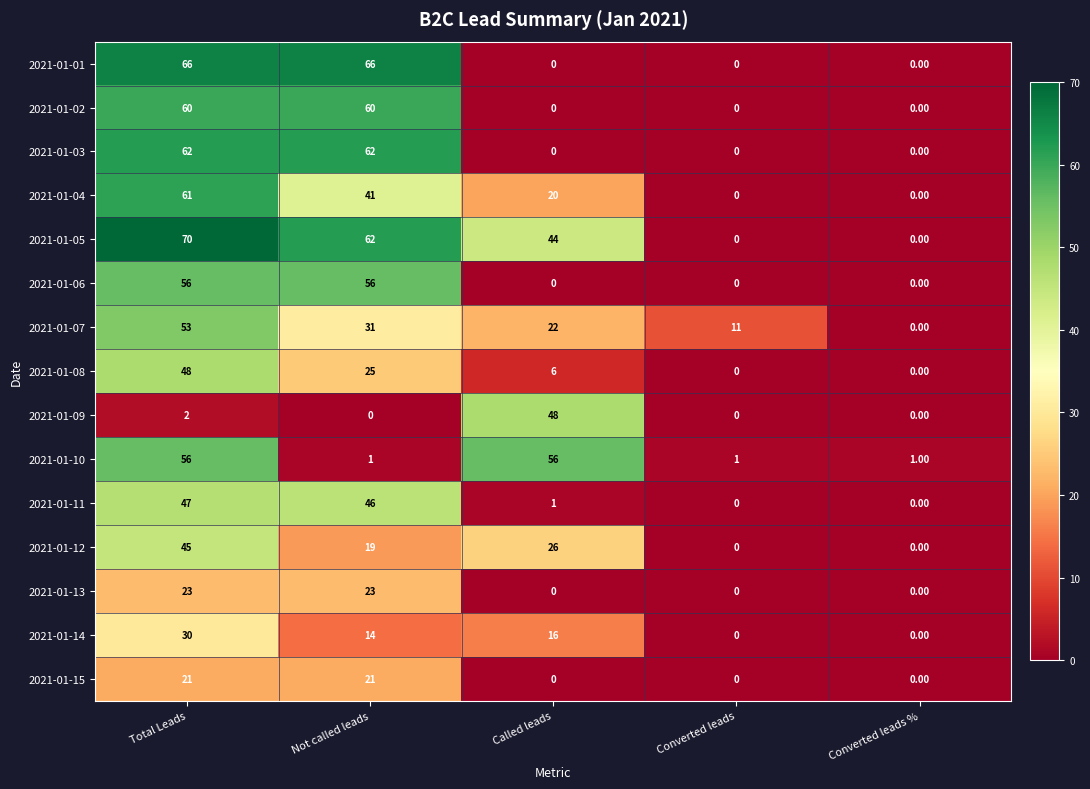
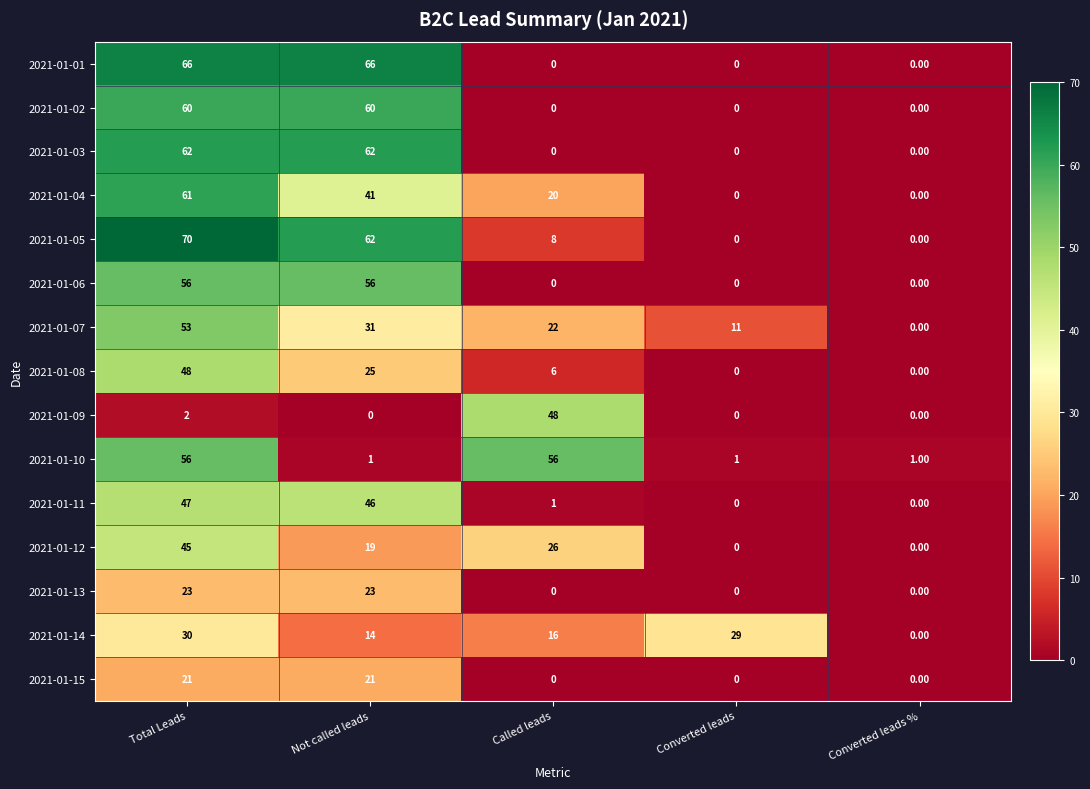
  {
    "2021-01-01": {
      "Total Leads": 66,
      "Not called leads": 66,
      "Called leads": 0,
      "Converted leads": 0,
      "Converted leads %": 0.00
    },
    "2021-01-02": {
      "Total Leads": 60,
      "Not called leads": 60,
      "Called leads": 0,
      "Converted leads": 0,
      "Converted leads %": 0.00
    },
    "2021-01-03": {
      "Total Leads": 62,
      "Not called leads": 62,
      "Called leads": 0,
      "Converted leads": 0,
      "Converted leads %": 0.00
    },
    "2021-01-04": {
      "Total Leads": 61,
      "Not called leads": 41,
      "Called leads": 20,
      "Converted leads": 0,
      "Converted leads %": 0.00
    },
    "2021-01-05": {
      "Total Leads": 70,
      "Not called leads": 62,
-     "Called leads": 44,
+     "Called leads": 8,
      "Converted leads": 0,
      "Converted leads %": 0.00
    },
    "2021-01-06": {
      "Total Leads": 56,
      "Not called leads": 56,
      "Called leads": 0,
      "Converted leads": 0,
      "Converted leads %": 0.00
    },
    "2021-01-07": {
      "Total Leads": 53,
      "Not called leads": 31,
      "Called leads": 22,
      "Converted leads": 11,
      "Converted leads %": 0.00
    },
    "2021-01-08": {
      "Total Leads": 48,
      "Not called leads": 25,
      "Called leads": 6,
      "Converted leads": 0,
      "Converted leads %": 0.00
    },
    "2021-01-09": {
      "Total Leads": 2,
      "Not called leads": 0,
      "Called leads": 48,
      "Converted leads": 0,
      "Converted leads %": 0.00
    },
    "2021-01-10": {
      "Total Leads": 56,
      "Not called leads": 1,
      "Called leads": 56,
      "Converted leads": 1,
      "Converted leads %": 1.00
    },
    "2021-01-11": {
      "Total Leads": 47,
      "Not called leads": 46,
      "Called leads": 1,
      "Converted leads": 0,
      "Converted leads %": 0.00
    },
    "2021-01-12": {
      "Total Leads": 45,
      "Not called leads": 19,
      "Called leads": 26,
      "Converted leads": 0,
      "Converted leads %": 0.00
    },
    "2021-01-13": {
      "Total Leads": 23,
      "Not called leads": 23,
      "Called leads": 0,
      "Converted leads": 0,
      "Converted leads %": 0.00
    },
    "2021-01-14": {
      "Total Leads": 30,
      "Not called leads": 14,
      "Called leads": 16,
-     "Converted leads": 0,
+     "Converted leads": 29,
      "Converted leads %": 0.00
    },
    "2021-01-15": {
      "Total Leads": 21,
      "Not called leads": 21,
      "Called leads": 0,
      "Converted leads": 0,
      "Converted leads %": 0.00
    }
  }
